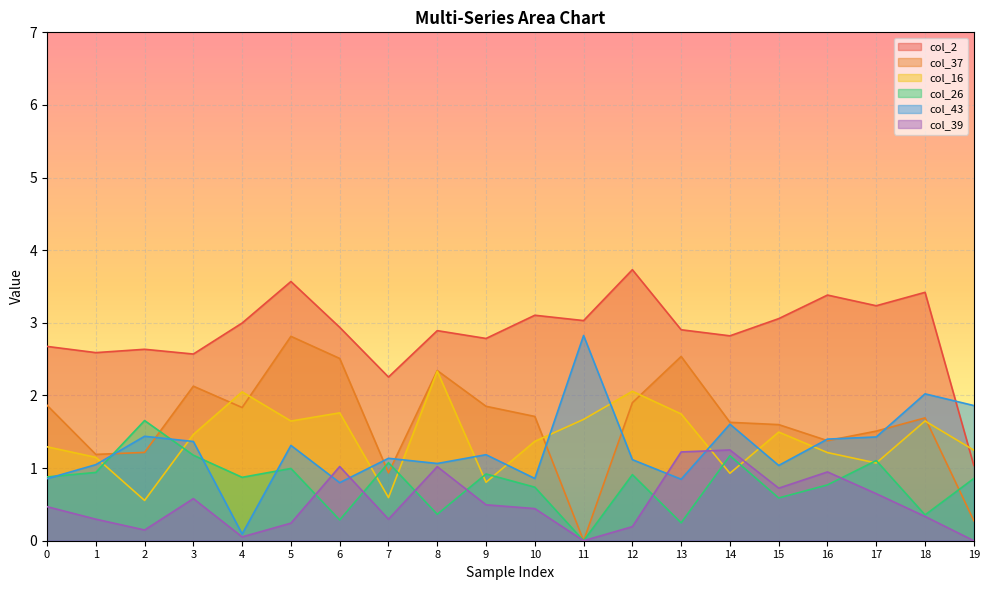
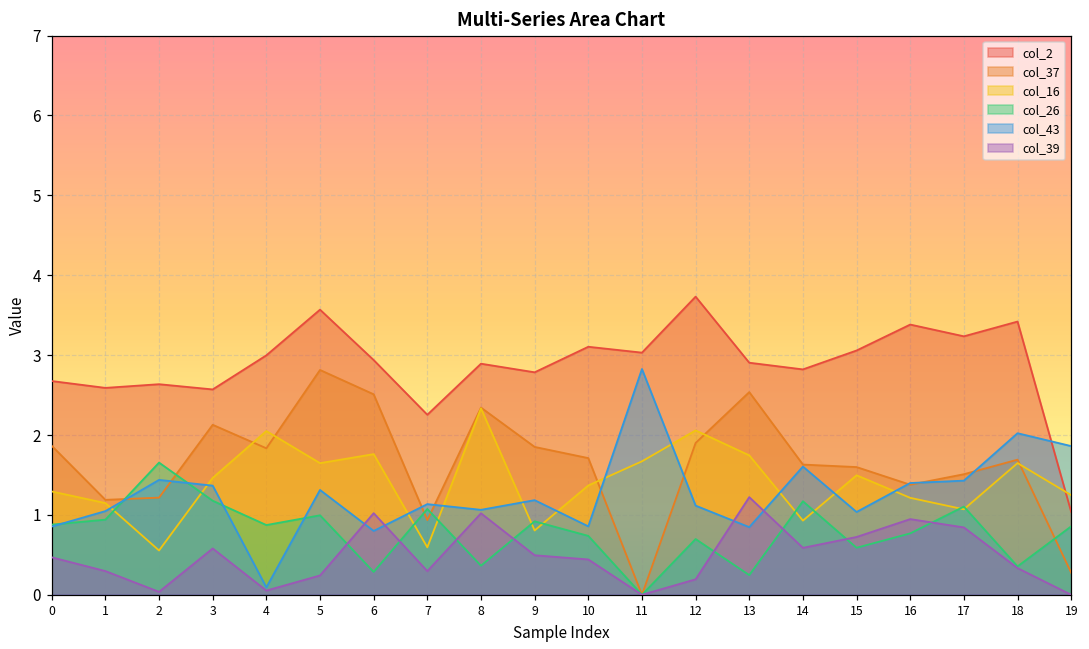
  {
    "col_26": {
      "1": 0.9,
      "2": 1.7,
      "3": 1.2,
      "4": 0.9,
      "5": 1.0,
      "6": 0.3,
      "7": 1.1,
      "8": 0.4,
      "9": 0.9,
      "10": 0.7,
-     "12": 0.9,
+     "12": 0.7,
      "13": 0.2,
      "14": 1.2,
      "15": 0.6,
      "16": 0.8,
      "19": 0.9
    },
    "col_43": {
      "1": 1.0,
      "2": 1.4,
      "3": 1.4,
      "4": 0.1,
      "5": 1.3,
      "6": 0.8,
      "7": 1.1,
      "8": 1.1,
      "9": 1.2,
      "10": 0.9,
      "11": 2.8,
      "12": 1.1,
      "13": 0.8,
      "15": 1.0,
      "17": 1.4,
      "18": 2.0,
      "19": 1.9
    },
    "col_39": {
      "0": 0.5,
      "1": 0.3,
-     "2": 0.1,
+     "2": 0.0,
      "3": 0.6,
      "4": 0.1,
      "5": 0.2,
      "6": 1.0,
      "7": 0.3,
      "8": 1.0,
      "9": 0.5,
      "10": 0.4,
      "12": 0.2,
      "13": 1.2,
-     "14": 1.2,
+     "14": 0.6,
      "15": 0.7,
      "16": 0.9,
-     "17": 0.6,
+     "17": 0.8,
      "19": 0.0
    }
  }
